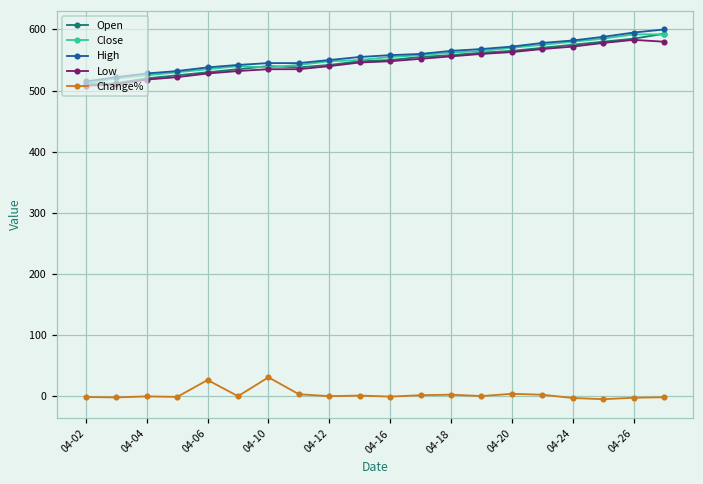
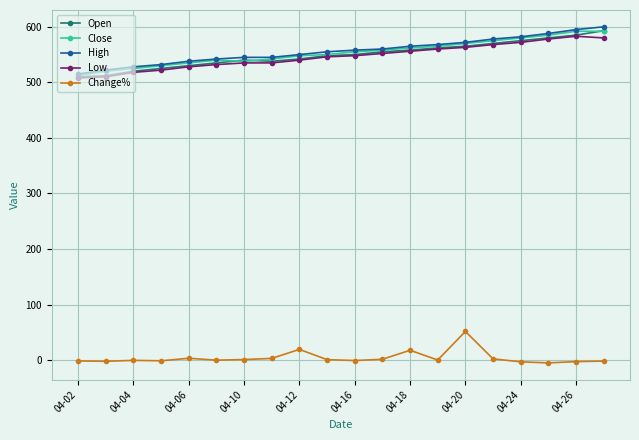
  {
    "Change%": {
      "04-02": 0,
      "04-04": 0,
-     "04-06": 30,
-     "04-10": 30,
-     "04-12": 0,
+     "04-06": 0,
+     "04-10": 0,
+     "04-12": 20,
      "04-16": 0,
-     "04-18": 0,
-     "04-20": 0,
+     "04-18": 20,
+     "04-20": 50,
      "04-24": 0,
      "04-26": 0
    }
  }
